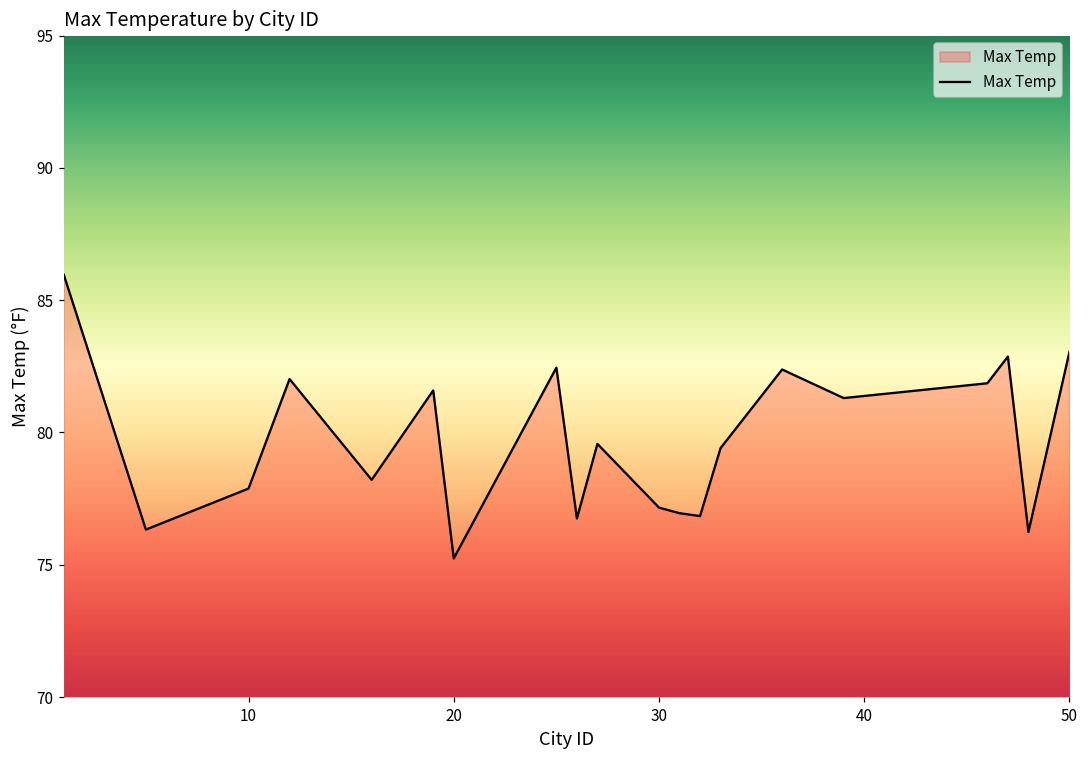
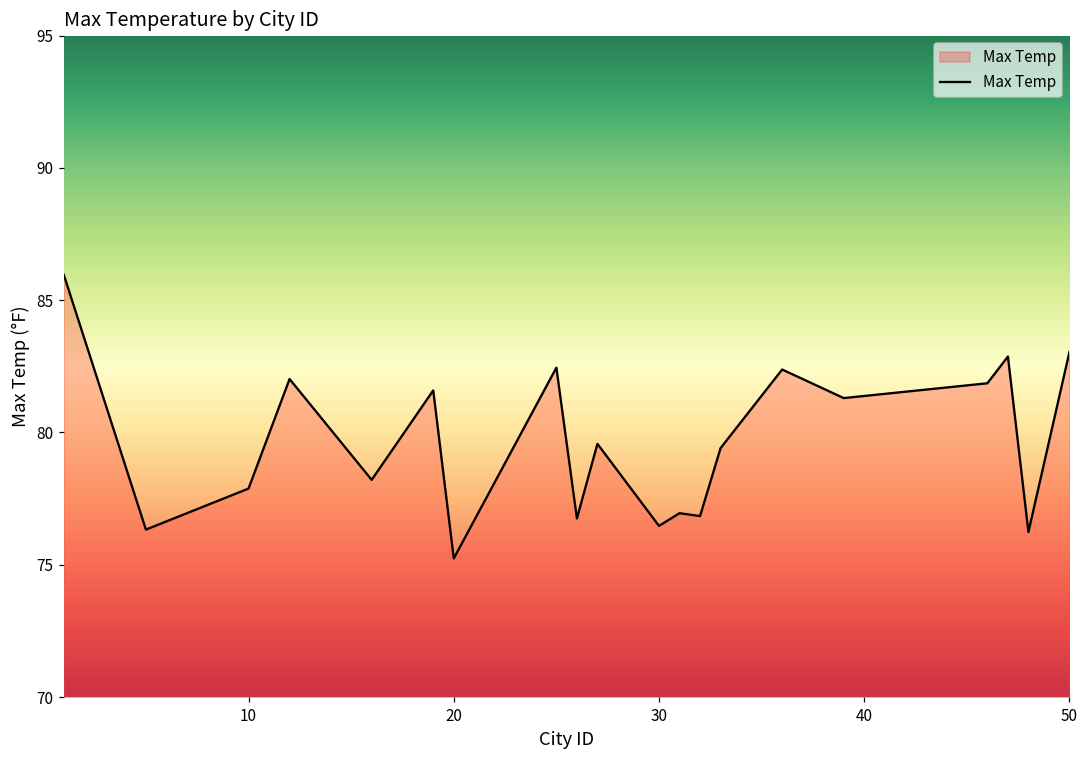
  {
    "10": 77.9,
    "20": 75.2,
-   "30": 77.2,
+   "30": 76.5,
    "50": 83.1
  }
